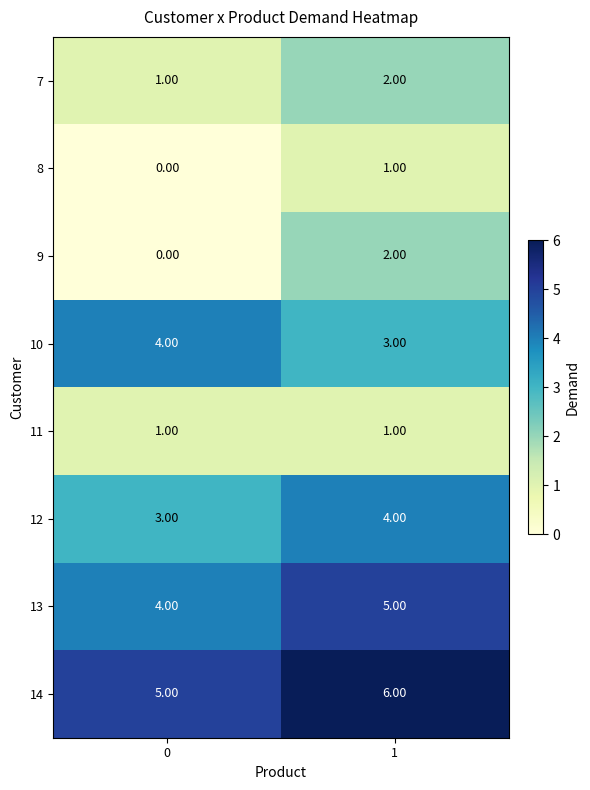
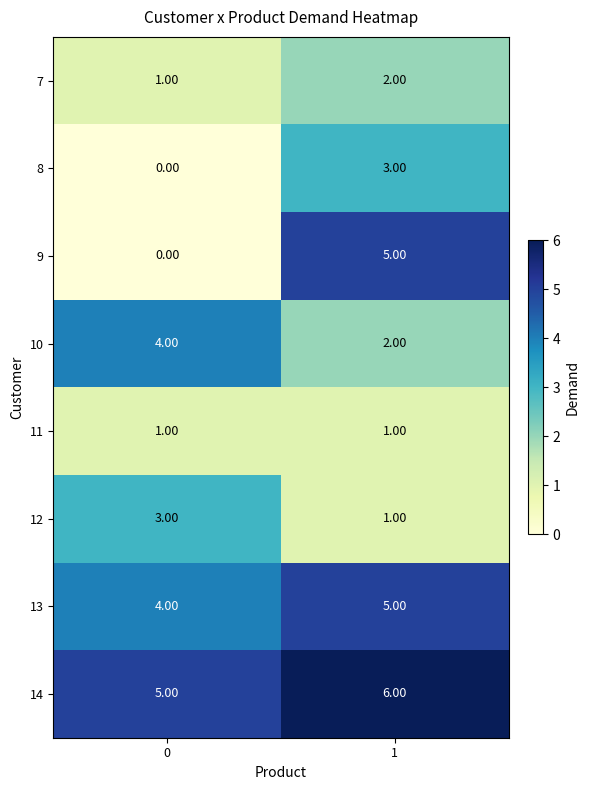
  {
    "7": {
      "0": 1.00,
      "1": 2.00
    },
    "8": {
      "0": 0.00,
-     "1": 1.00
+     "1": 3.00
    },
    "9": {
      "0": 0.00,
-     "1": 2.00
+     "1": 5.00
    },
    "10": {
      "0": 4.00,
-     "1": 3.00
+     "1": 2.00
    },
    "11": {
      "0": 1.00,
      "1": 1.00
    },
    "12": {
      "0": 3.00,
-     "1": 4.00
+     "1": 1.00
    },
    "13": {
      "0": 4.00,
      "1": 5.00
    },
    "14": {
      "0": 5.00,
      "1": 6.00
    }
  }
